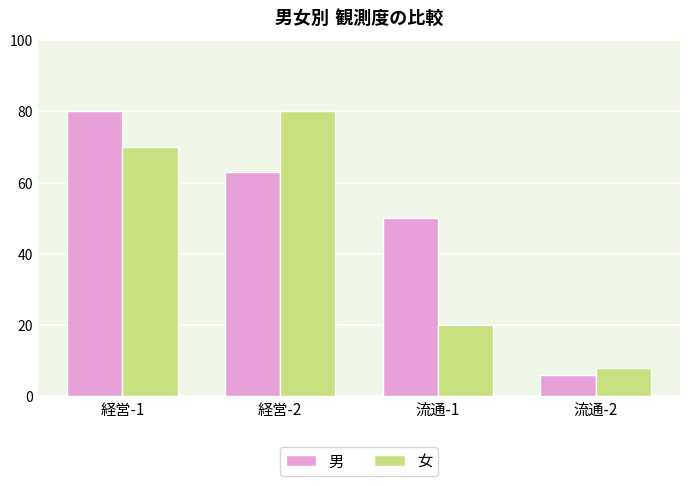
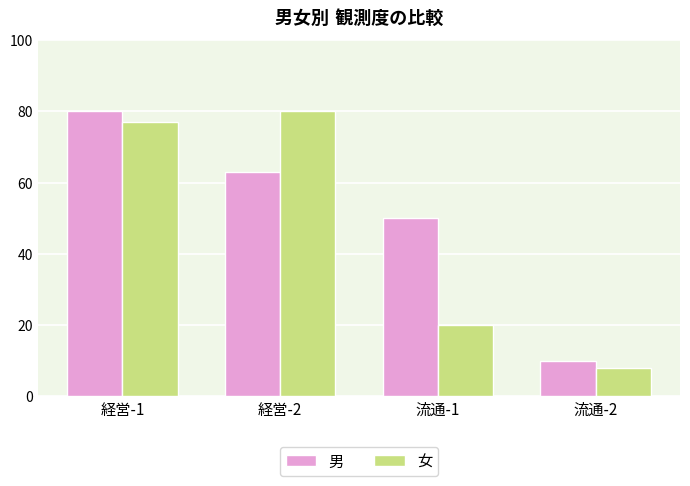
  {
    "男": {
      "経営-1": 80,
      "経営-2": 63,
      "流通-1": 50,
-     "流通-2": 6
+     "流通-2": 10
    },
    "女": {
-     "経営-1": 70,
+     "経営-1": 77,
      "経営-2": 80,
      "流通-1": 20,
      "流通-2": 8
    }
  }
